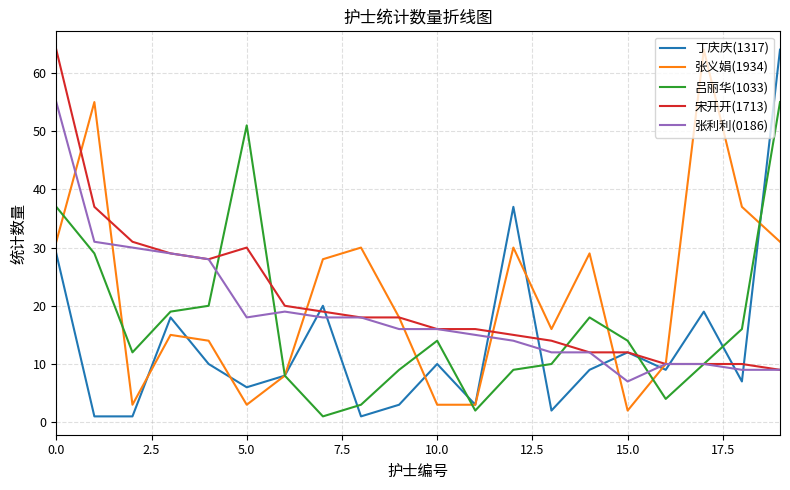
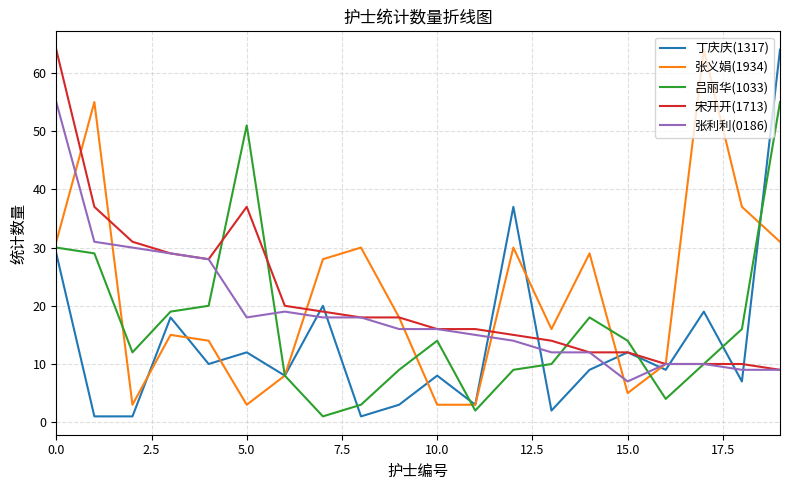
  {
    "丁庆庆(1317)": {
      "0.0": 29,
-     "5.0": 6,
-     "10.0": 10
+     "5.0": 12,
+     "10.0": 8
    },
    "张义娟(1934)": {
      "0.0": 31,
      "5.0": 3,
      "10.0": 3,
-     "15.0": 2
+     "15.0": 5
    },
    "吕丽华(1033)": {
-     "0.0": 37,
+     "0.0": 30,
      "5.0": 51,
      "10.0": 14,
      "15.0": 14
    },
    "宋开开(1713)": {
      "0.0": 64,
-     "5.0": 30
+     "5.0": 37
    },
    "张利利(0186)": {
      "0.0": 55,
      "5.0": 18,
      "15.0": 7
    }
  }
